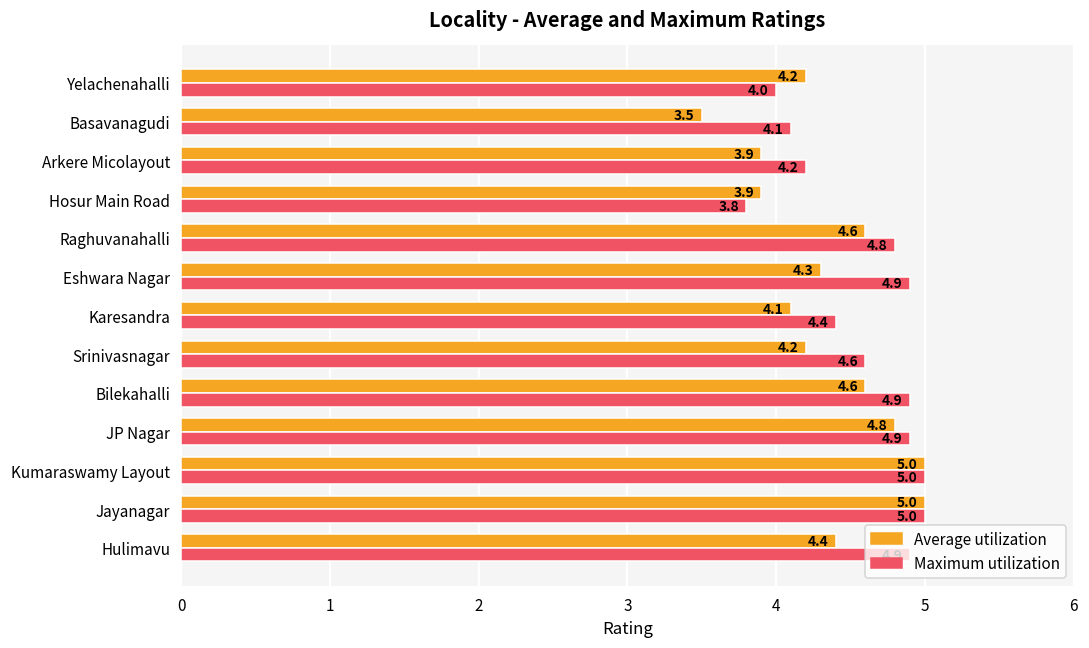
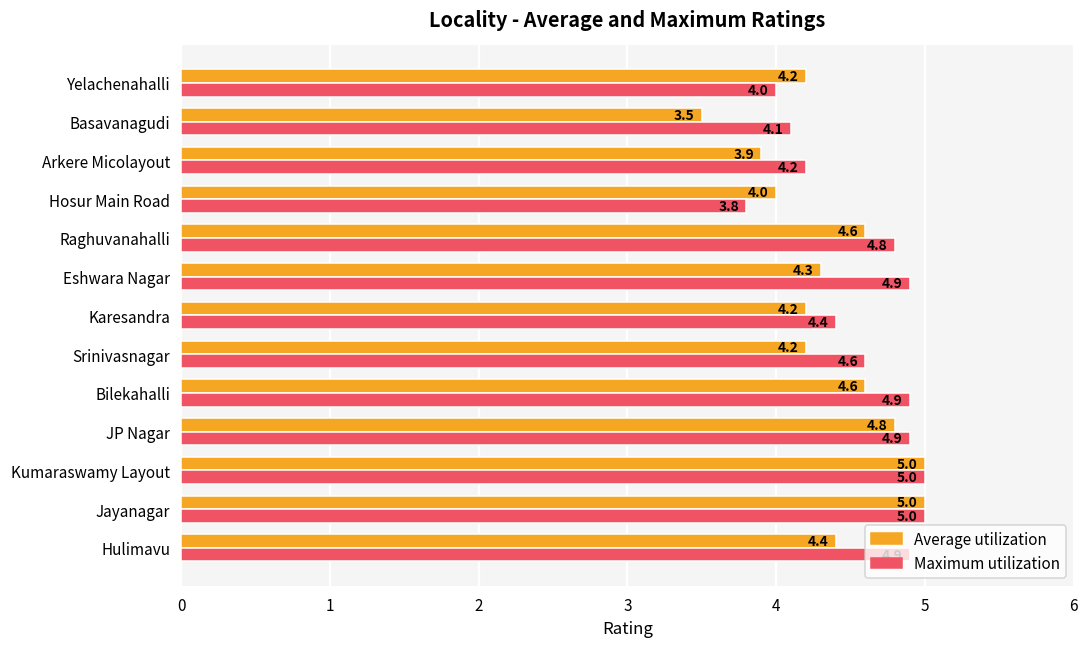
  {
    "Average utilization": {
      "Yelachenahalli": 4.2,
      "Basavanagudi": 3.5,
      "Arkere Micolayout": 3.9,
-     "Hosur Main Road": 3.9,
+     "Hosur Main Road": 4.0,
      "Raghuvanahalli": 4.6,
      "Eshwara Nagar": 4.3,
-     "Karesandra": 4.1,
+     "Karesandra": 4.2,
      "Srinivasnagar": 4.2,
      "Bilekahalli": 4.6,
      "JP Nagar": 4.8,
      "Kumaraswamy Layout": 5.0,
      "Jayanagar": 5.0,
      "Hulimavu": 4.4
    },
    "Maximum utilization": {
      "Yelachenahalli": 4.0,
      "Basavanagudi": 4.1,
      "Arkere Micolayout": 4.2,
      "Hosur Main Road": 3.8,
      "Raghuvanahalli": 4.8,
      "Eshwara Nagar": 4.9,
      "Karesandra": 4.4,
      "Srinivasnagar": 4.6,
      "Bilekahalli": 4.9,
      "JP Nagar": 4.9,
      "Kumaraswamy Layout": 5.0,
      "Jayanagar": 5.0
    }
  }
